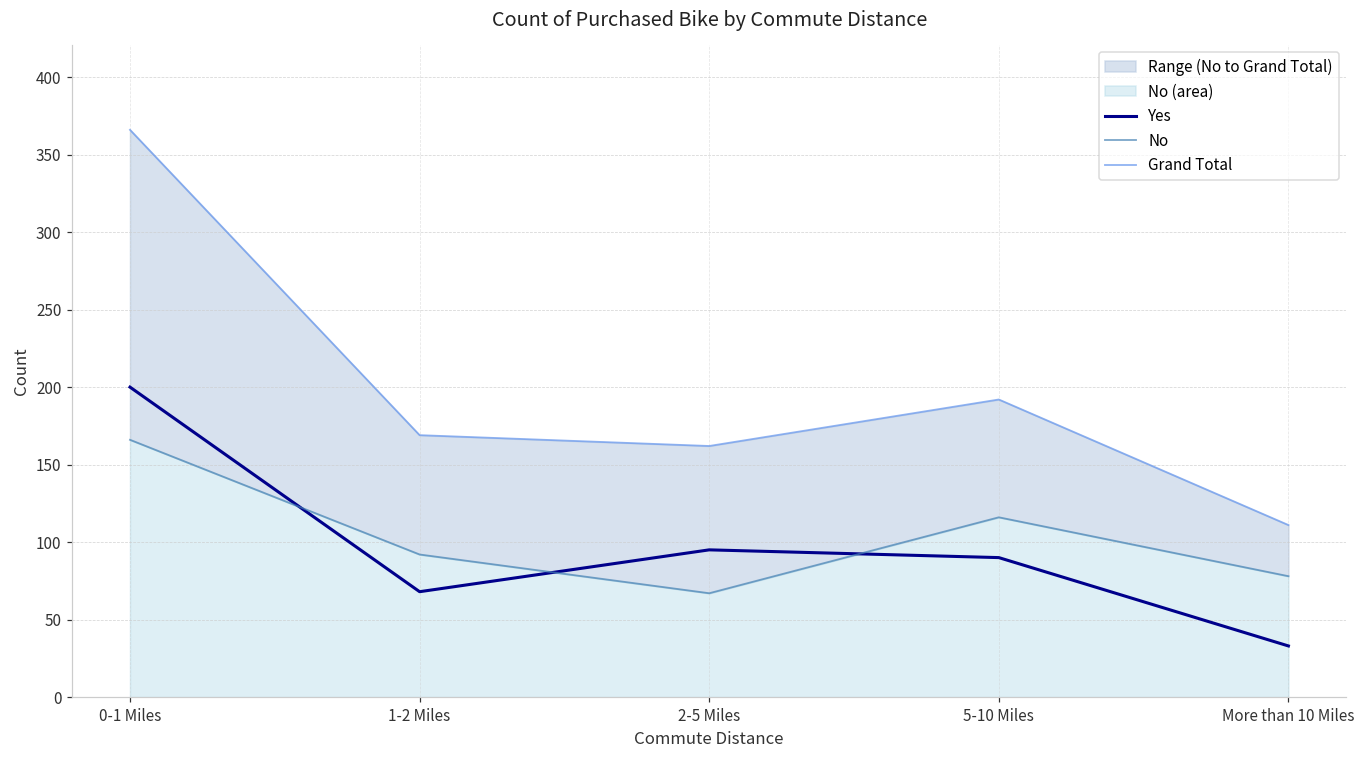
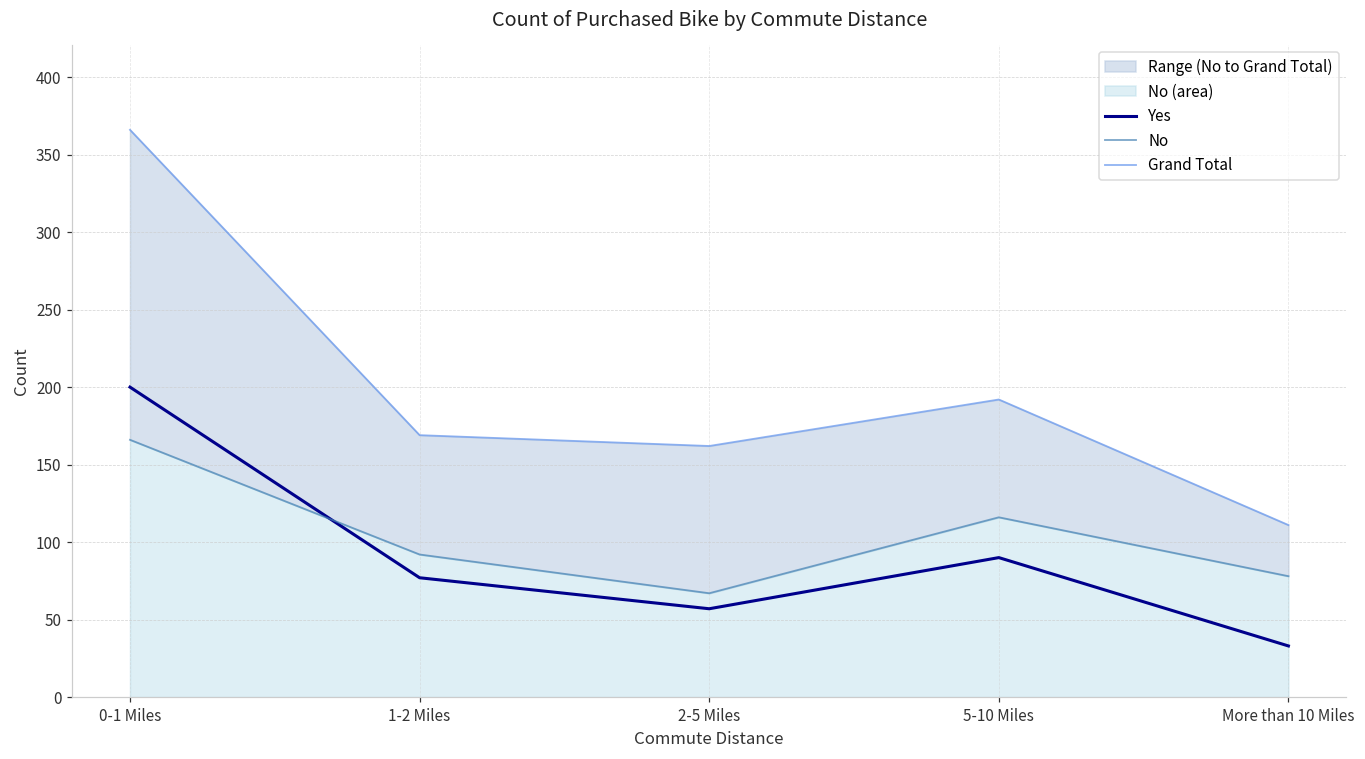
  {
    "Yes": {
      "0-1 Miles": 200,
-     "1-2 Miles": 68,
-     "2-5 Miles": 95,
+     "1-2 Miles": 77,
+     "2-5 Miles": 57,
      "5-10 Miles": 90,
      "More than 10 Miles": 33
    }
  }
